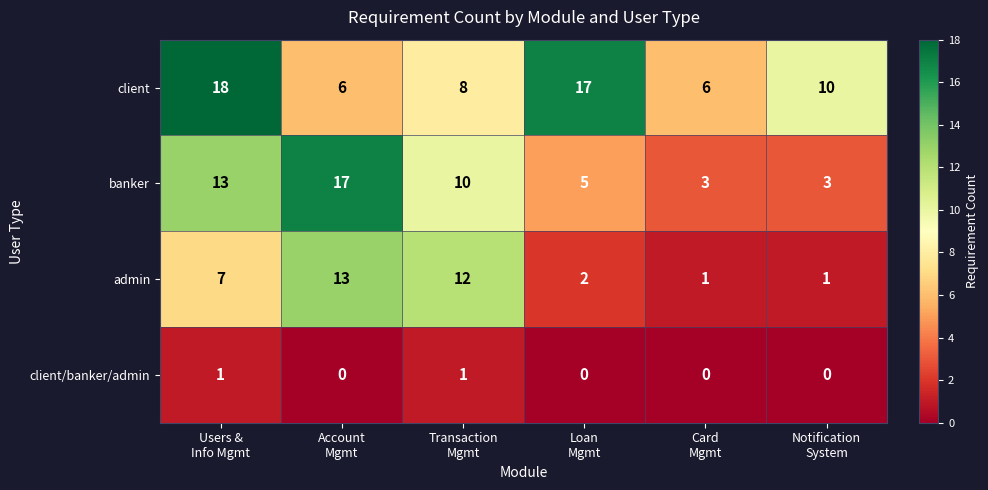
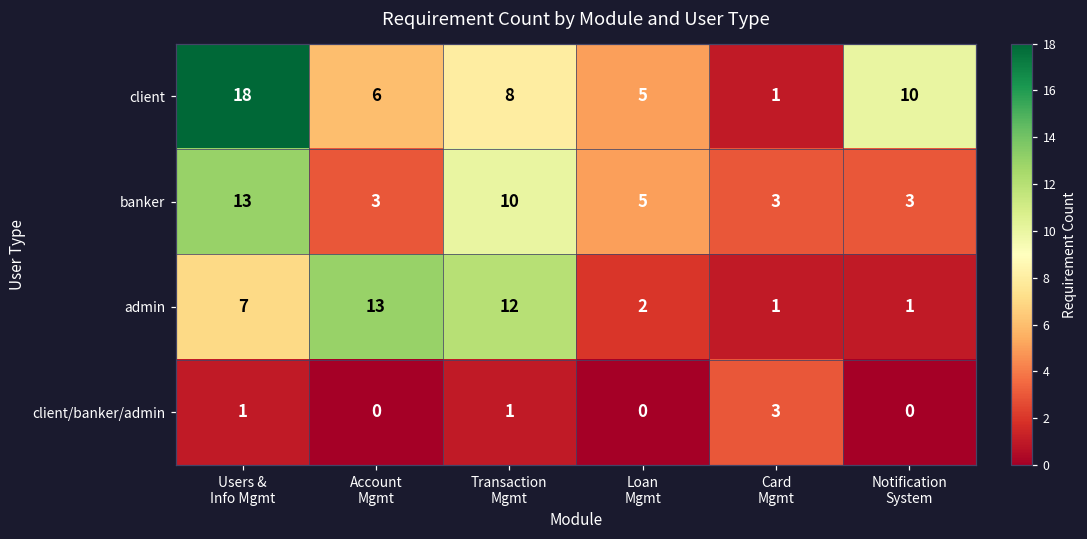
  {
    "client": {
      "Users & Info Mgmt": 18,
      "Account Mgmt": 6,
      "Transaction Mgmt": 8,
-     "Loan Mgmt": 17,
-     "Card Mgmt": 6,
+     "Loan Mgmt": 5,
+     "Card Mgmt": 1,
      "Notification System": 10
    },
    "banker": {
      "Users & Info Mgmt": 13,
-     "Account Mgmt": 17,
+     "Account Mgmt": 3,
      "Transaction Mgmt": 10,
      "Loan Mgmt": 5,
      "Card Mgmt": 3,
      "Notification System": 3
    },
    "admin": {
      "Users & Info Mgmt": 7,
      "Account Mgmt": 13,
      "Transaction Mgmt": 12,
      "Loan Mgmt": 2,
      "Card Mgmt": 1,
      "Notification System": 1
    },
    "client/banker/admin": {
      "Users & Info Mgmt": 1,
      "Account Mgmt": 0,
      "Transaction Mgmt": 1,
      "Loan Mgmt": 0,
-     "Card Mgmt": 0,
+     "Card Mgmt": 3,
      "Notification System": 0
    }
  }
